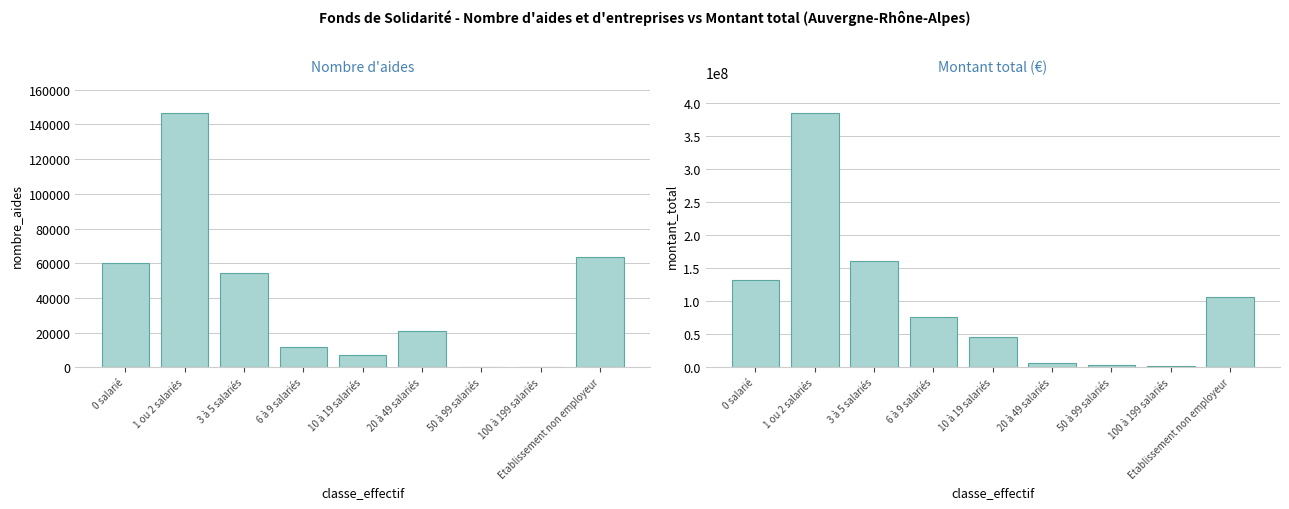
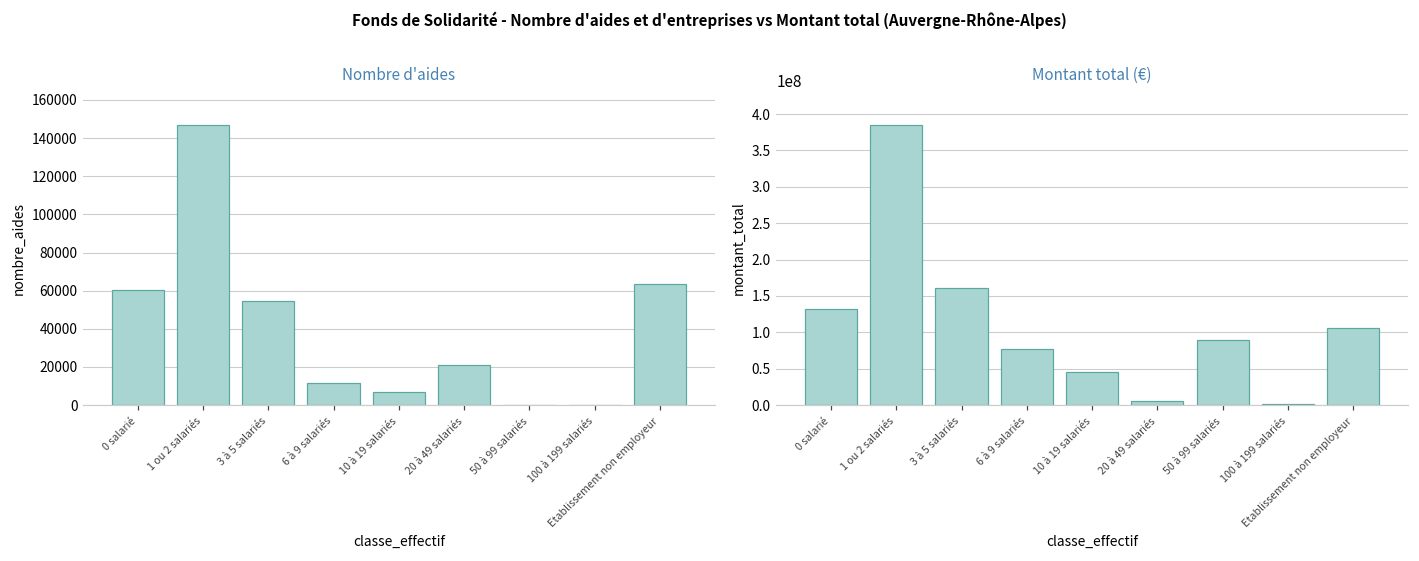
  {
    "Nombre d'aides": {
      "0 salarié": 60000,
      "1 ou 2 salariés": 147000,
      "3 à 5 salariés": 54000,
      "6 à 9 salariés": 12000,
      "10 à 19 salariés": 7000,
      "20 à 49 salariés": 21000,
      "Etablissement non employeur": 64000
    },
    "Montant total (€)": {
      "0 salarié": 130000000,
      "1 ou 2 salariés": 380000000,
      "3 à 5 salariés": 160000000,
      "6 à 9 salariés": 80000000,
      "10 à 19 salariés": 50000000,
      "20 à 49 salariés": 10000000,
-     "50 à 99 salariés": 0,
+     "50 à 99 salariés": 90000000,
      "Etablissement non employeur": 110000000
    }
  }
